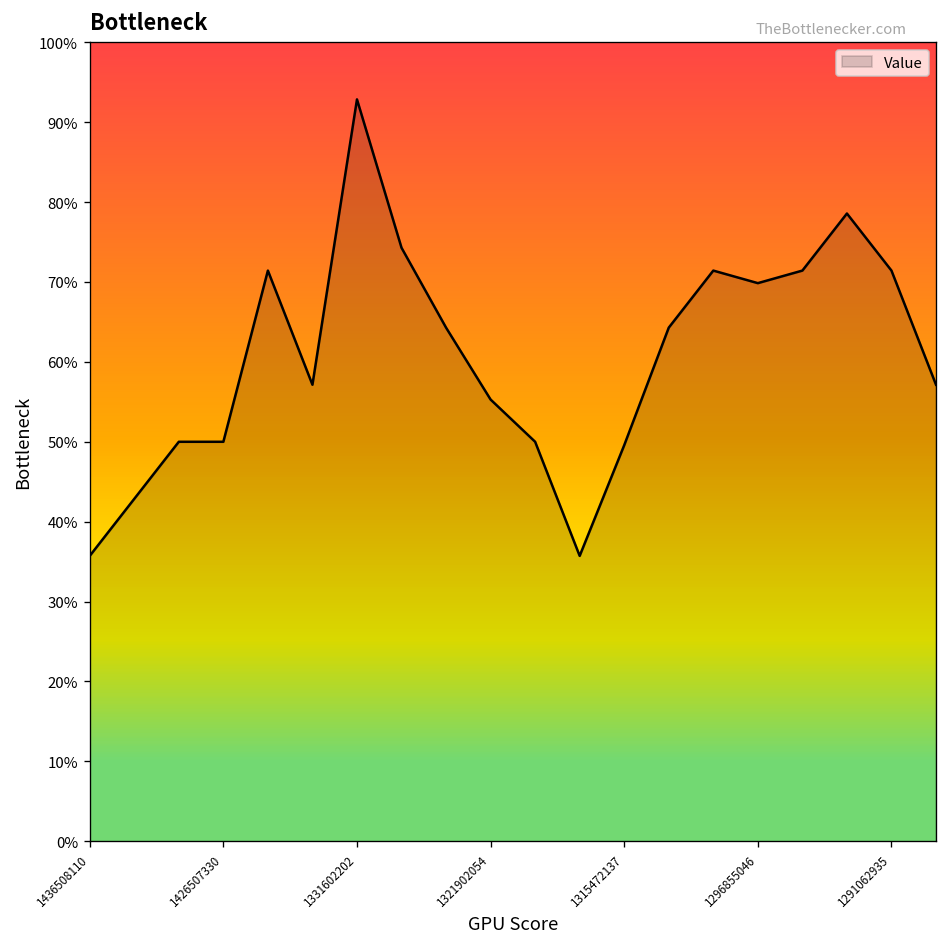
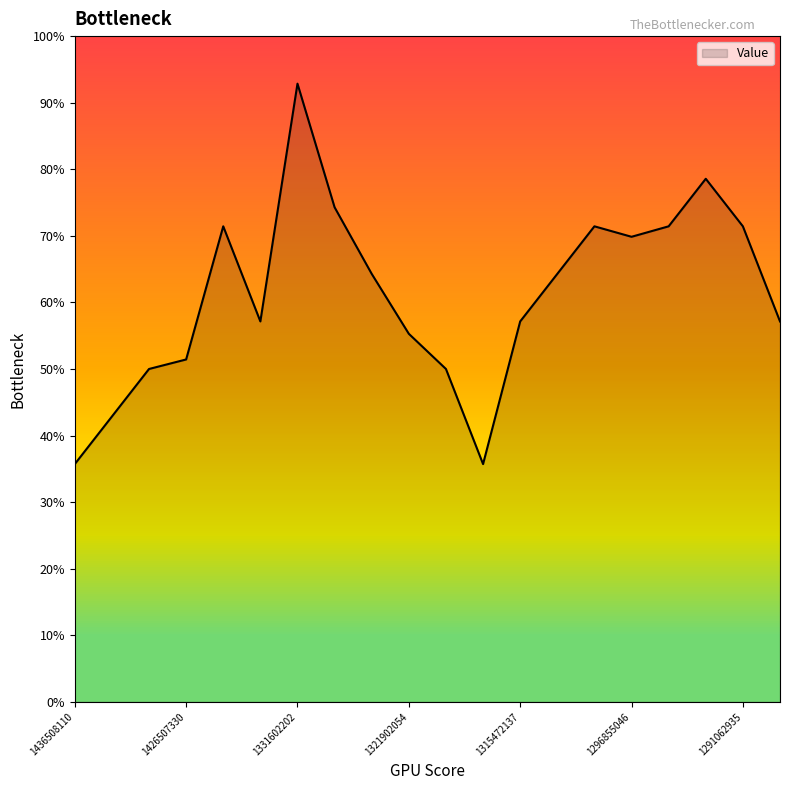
  {
    "1436508110": "36%",
-   "1426507330": "50%",
+   "1426507330": "51%",
    "1331602202": "93%",
    "1321902054": "55%",
-   "1315472137": "50%",
+   "1315472137": "57%",
    "1296855046": "70%",
    "1291062935": "71%"
  }
